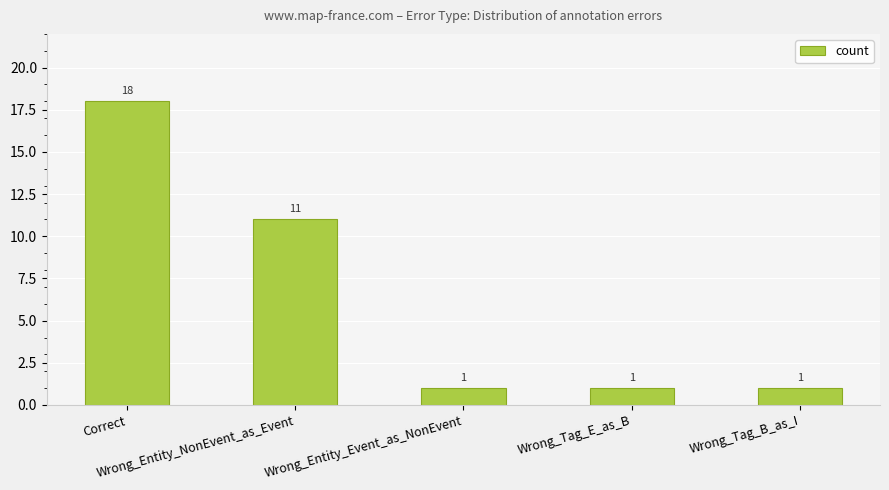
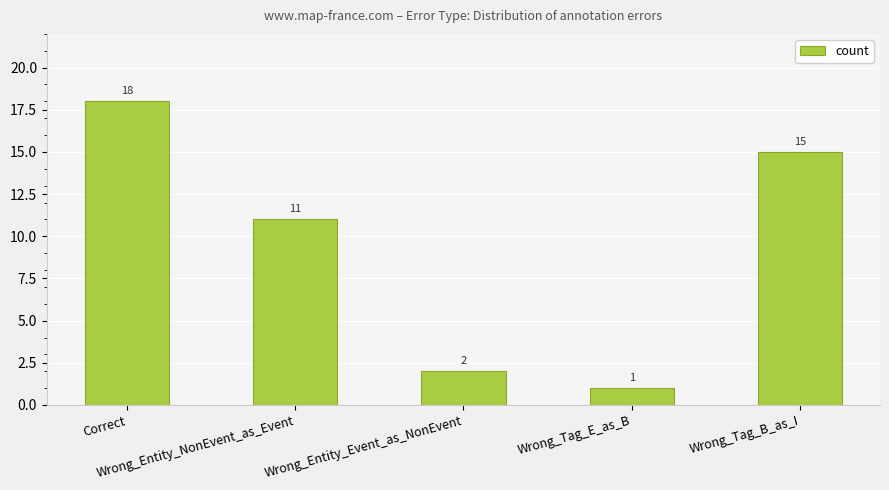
  {
    "Correct": 18,
    "Wrong_Entity_NonEvent_as_Event": 11,
-   "Wrong_Entity_Event_as_NonEvent": 1,
+   "Wrong_Entity_Event_as_NonEvent": 2,
    "Wrong_Tag_E_as_B": 1,
-   "Wrong_Tag_B_as_I": 1
+   "Wrong_Tag_B_as_I": 15
  }
